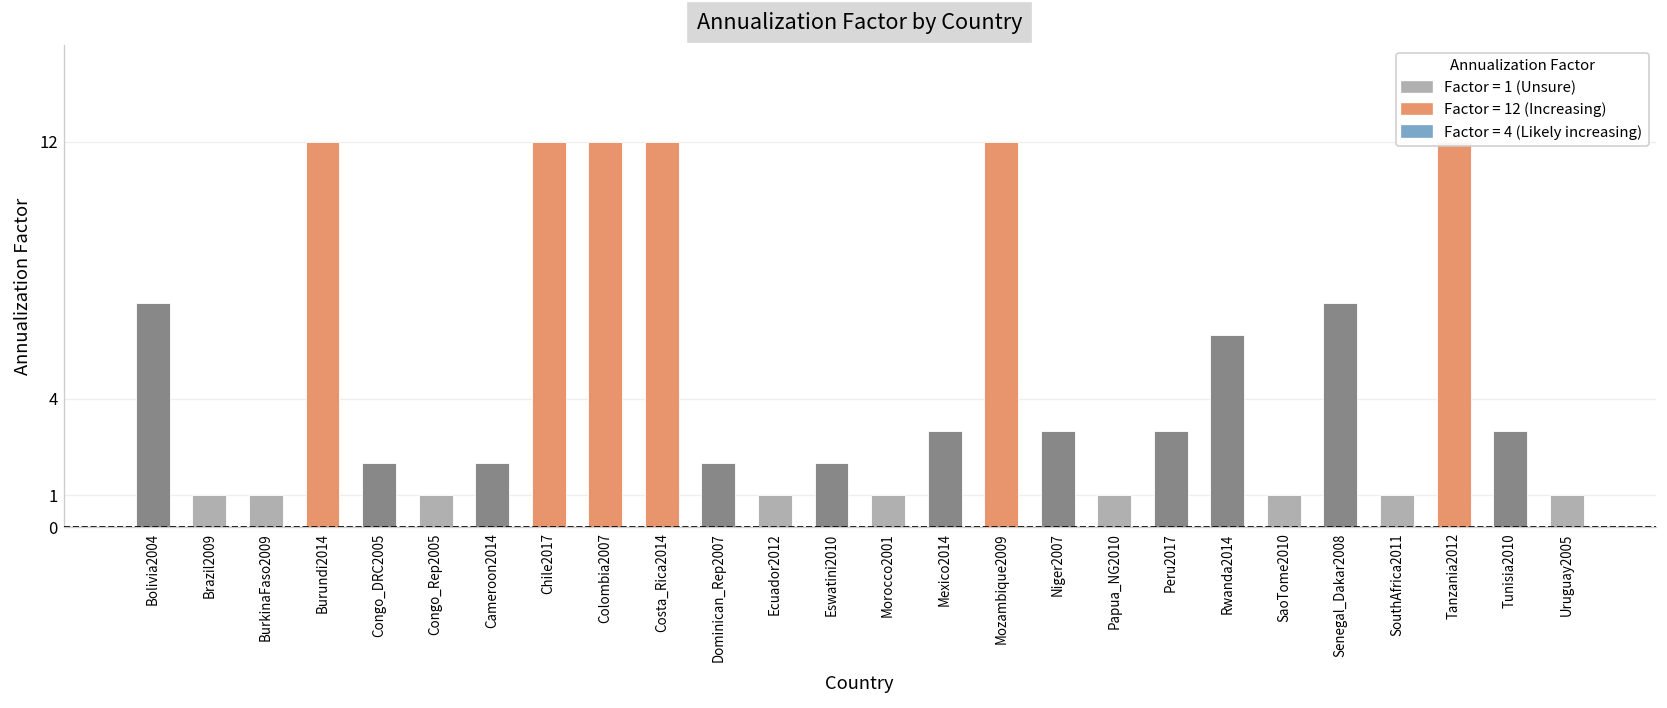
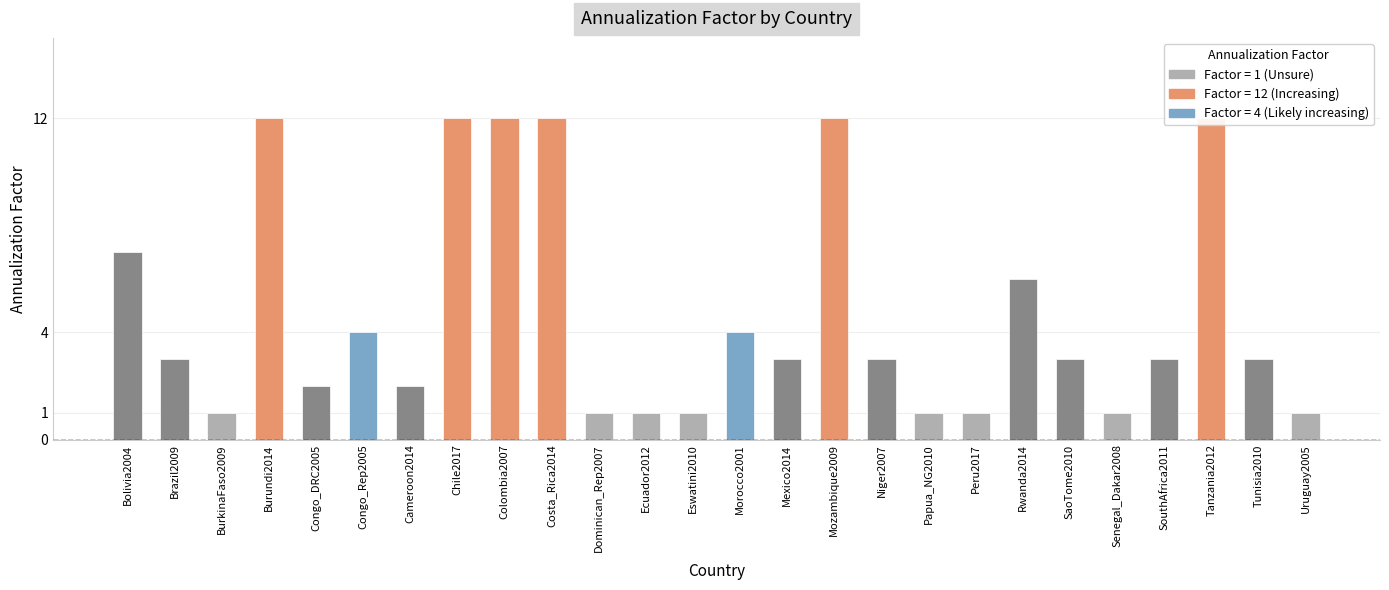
  {
    "Bolivia2004": 7,
-   "Brazil2009": 1,
+   "Brazil2009": 3,
    "BurkinaFaso2009": 1,
    "Burundi2014": 12,
    "Congo_DRC2005": 2,
-   "Congo_Rep2005": 1,
+   "Congo_Rep2005": 4,
    "Cameroon2014": 2,
    "Chile2017": 12,
    "Colombia2007": 12,
    "Costa_Rica2014": 12,
-   "Dominican_Rep2007": 2,
+   "Dominican_Rep2007": 1,
    "Ecuador2012": 1,
-   "Eswatini2010": 2,
-   "Morocco2001": 1,
+   "Eswatini2010": 1,
+   "Morocco2001": 4,
    "Mexico2014": 3,
    "Mozambique2009": 12,
    "Niger2007": 3,
    "Papua_NG2010": 1,
-   "Peru2017": 3,
+   "Peru2017": 1,
    "Rwanda2014": 6,
-   "SaoTome2010": 1,
-   "Senegal_Dakar2008": 7,
-   "SouthAfrica2011": 1,
+   "SaoTome2010": 3,
+   "Senegal_Dakar2008": 1,
+   "SouthAfrica2011": 3,
    "Tunisia2010": 3,
    "Uruguay2005": 1
  }
